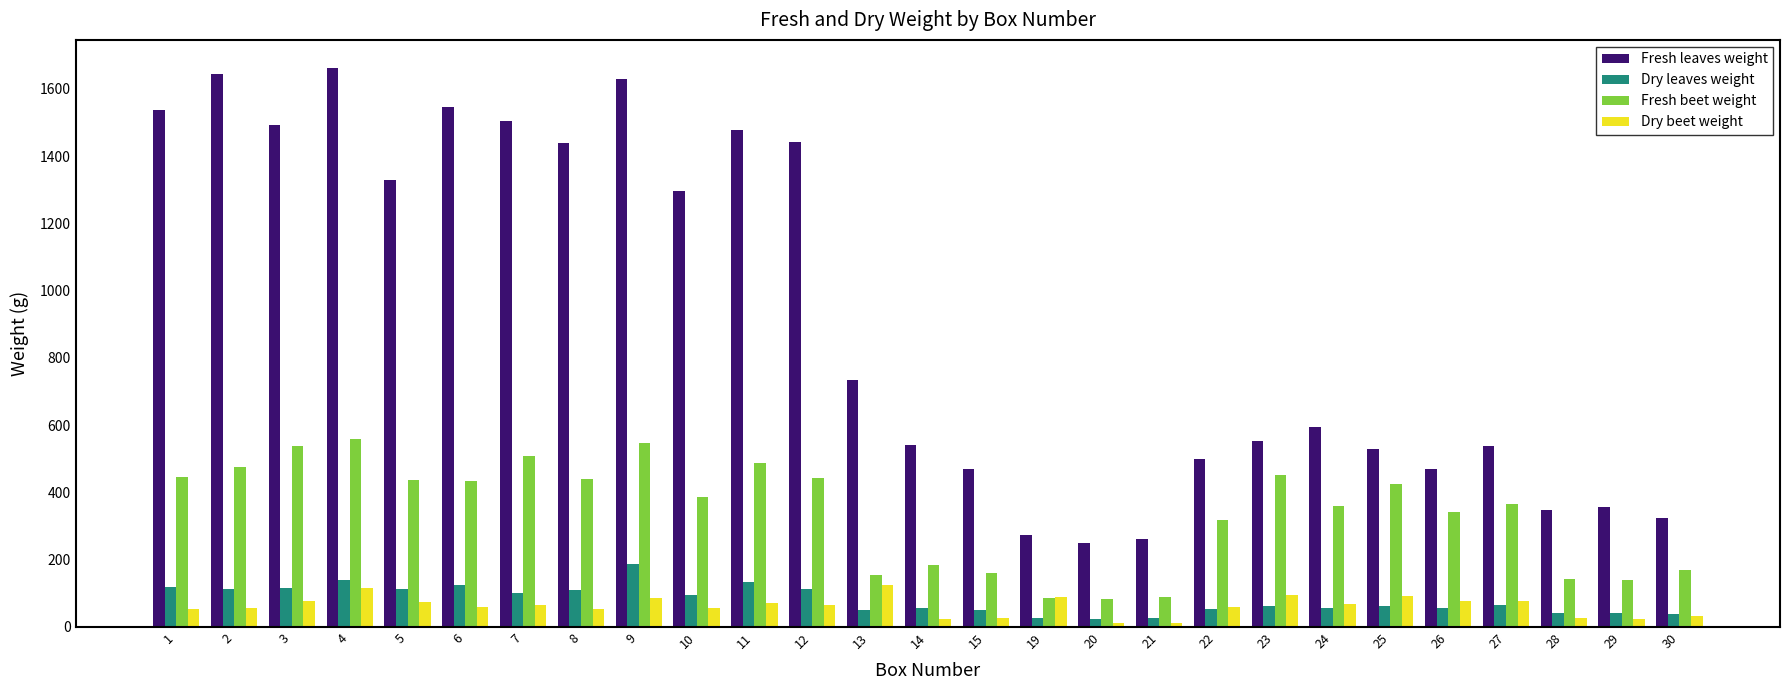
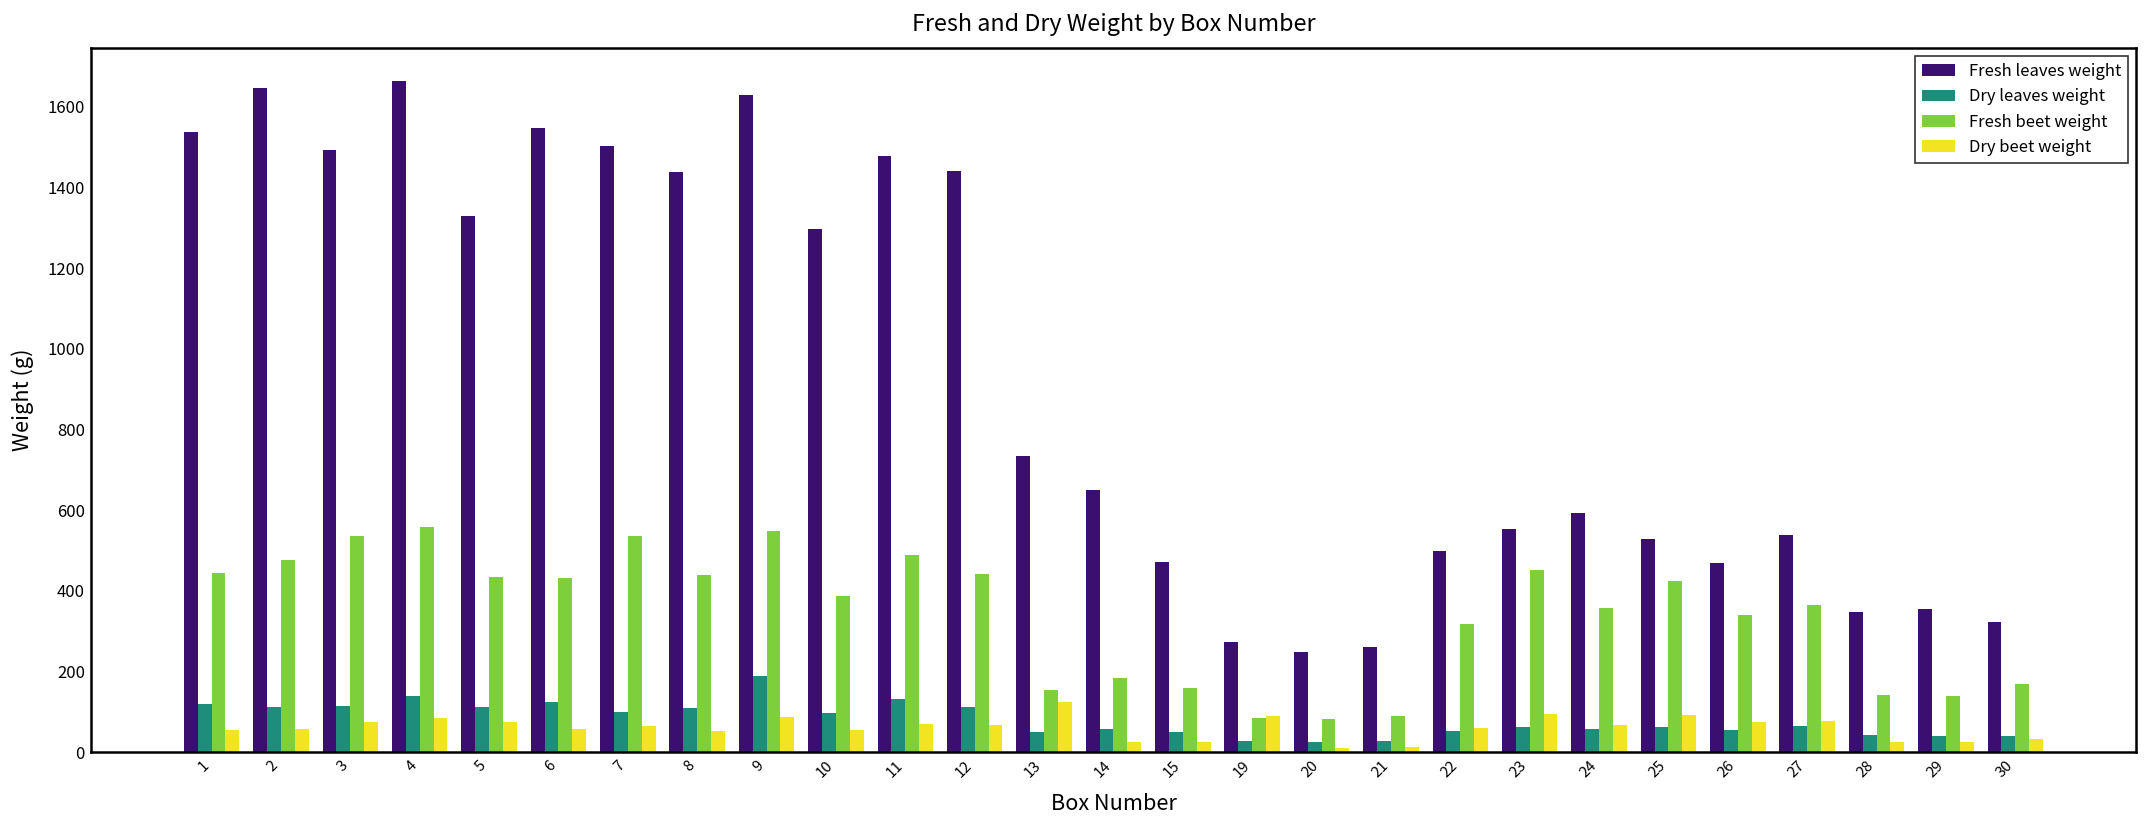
  {
    "Fresh leaves weight": {
      "1": 1540,
      "2": 1640,
      "3": 1490,
      "4": 1660,
      "5": 1330,
      "6": 1550,
      "7": 1500,
      "8": 1440,
      "9": 1630,
      "10": 1300,
      "11": 1480,
      "12": 1440,
      "13": 730,
-     "14": 540,
+     "14": 650,
      "15": 470,
      "19": 270,
      "20": 250,
      "21": 260,
      "22": 500,
      "23": 550,
      "24": 590,
      "25": 530,
      "26": 470,
      "27": 540,
      "28": 350,
      "29": 360,
      "30": 320
    },
    "Dry leaves weight": {
      "1": 120,
      "2": 110,
      "3": 110,
      "4": 140,
      "5": 110,
      "6": 120,
      "7": 100,
      "8": 110,
      "9": 190,
      "10": 100,
      "11": 130,
      "12": 110,
      "13": 50,
      "14": 60,
      "15": 50,
      "19": 30,
      "20": 20,
      "21": 30,
      "22": 50,
      "23": 60,
      "24": 60,
      "25": 60,
      "26": 60,
      "27": 60,
      "28": 40,
      "29": 40,
      "30": 40
    },
    "Fresh beet weight": {
      "1": 440,
      "2": 480,
      "3": 540,
      "4": 560,
      "5": 440,
      "6": 430,
-     "7": 510,
+     "7": 540,
      "8": 440,
      "9": 550,
      "10": 390,
      "11": 490,
      "12": 440,
      "13": 150,
      "14": 180,
      "15": 160,
      "19": 90,
      "20": 80,
      "21": 90,
      "22": 320,
      "23": 450,
      "24": 360,
      "25": 420,
      "26": 340,
      "27": 360,
      "28": 140,
      "29": 140,
      "30": 170
    },
    "Dry beet weight": {
      "1": 50,
      "2": 60,
      "3": 80,
-     "4": 120,
+     "4": 90,
      "5": 70,
      "6": 60,
      "7": 70,
      "8": 50,
      "9": 90,
      "10": 50,
      "11": 70,
      "12": 70,
      "13": 120,
      "14": 30,
      "15": 30,
      "19": 90,
      "20": 10,
      "21": 10,
      "22": 60,
      "23": 90,
      "24": 70,
      "25": 90,
      "26": 80,
      "27": 80,
      "28": 30,
      "29": 20,
      "30": 30
    }
  }
